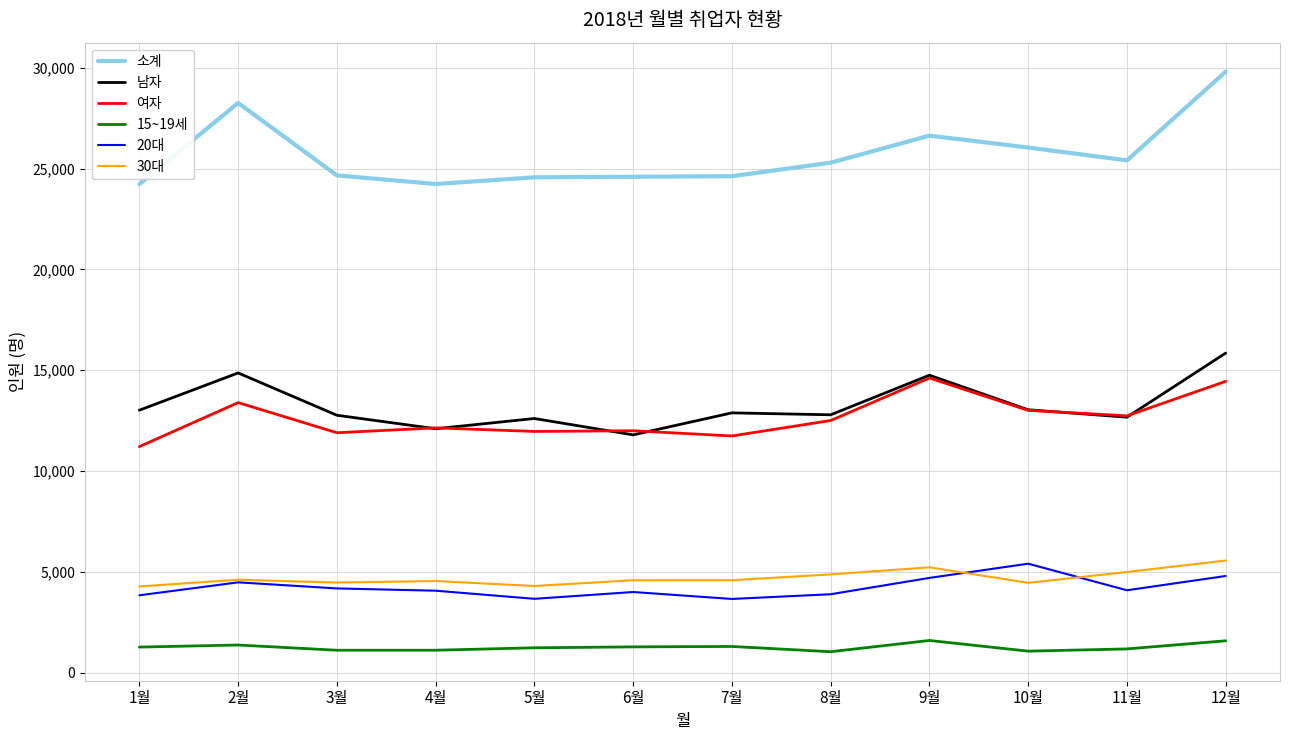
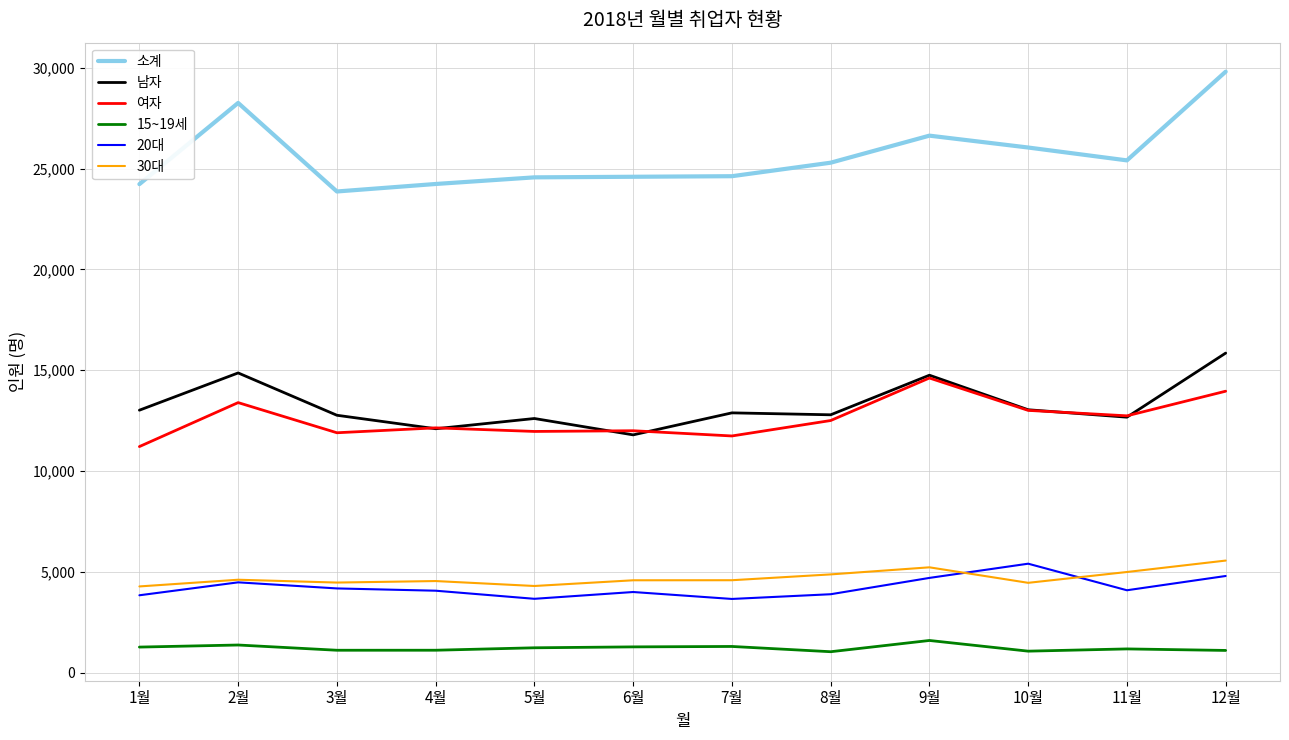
  {
    "소계": {
      "1월": "24,200",
      "2월": "28,300",
-     "3월": "24,700",
+     "3월": "23,900",
      "4월": "24,200",
      "5월": "24,600",
      "6월": "24,600",
      "7월": "24,600",
      "8월": "25,300",
      "9월": "26,600",
      "10월": "26,100",
      "11월": "25,400",
      "12월": "29,800"
    },
    "남자": {
      "1월": "13,000",
      "2월": "14,900",
      "3월": "12,800",
      "5월": "12,600",
      "6월": "11,800",
      "7월": "12,900",
      "8월": "12,800",
      "9월": "14,800",
      "12월": "15,900"
    },
    "여자": {
      "1월": "11,200",
      "2월": "13,400",
      "3월": "11,900",
      "5월": "12,000",
      "6월": "12,000",
      "7월": "11,700",
      "8월": "12,500",
      "9월": "14,600",
-     "12월": "14,500"
+     "12월": "14,000"
    },
    "15~19세": {
      "1월": "1,300",
      "2월": "1,400",
      "3월": "1,100",
      "4월": "1,100",
      "5월": "1,200",
      "6월": "1,300",
      "7월": "1,300",
      "8월": "1,000",
      "9월": "1,600",
      "10월": "1,100",
      "11월": "1,200",
-     "12월": "1,600"
+     "12월": "1,100"
    },
    "20대": {
      "1월": "3,800",
      "2월": "4,500",
      "3월": "4,200",
      "4월": "4,100",
      "5월": "3,700",
      "6월": "4,000",
      "7월": "3,700",
      "8월": "3,900",
      "9월": "4,700",
      "10월": "5,400",
      "11월": "4,100",
      "12월": "4,800"
    },
    "30대": {
      "1월": "4,300",
      "2월": "4,600",
      "3월": "4,500",
      "4월": "4,500",
      "5월": "4,300",
      "6월": "4,600",
      "7월": "4,600",
      "8월": "4,900",
      "9월": "5,200",
      "10월": "4,500",
      "11월": "5,000",
      "12월": "5,600"
    }
  }
